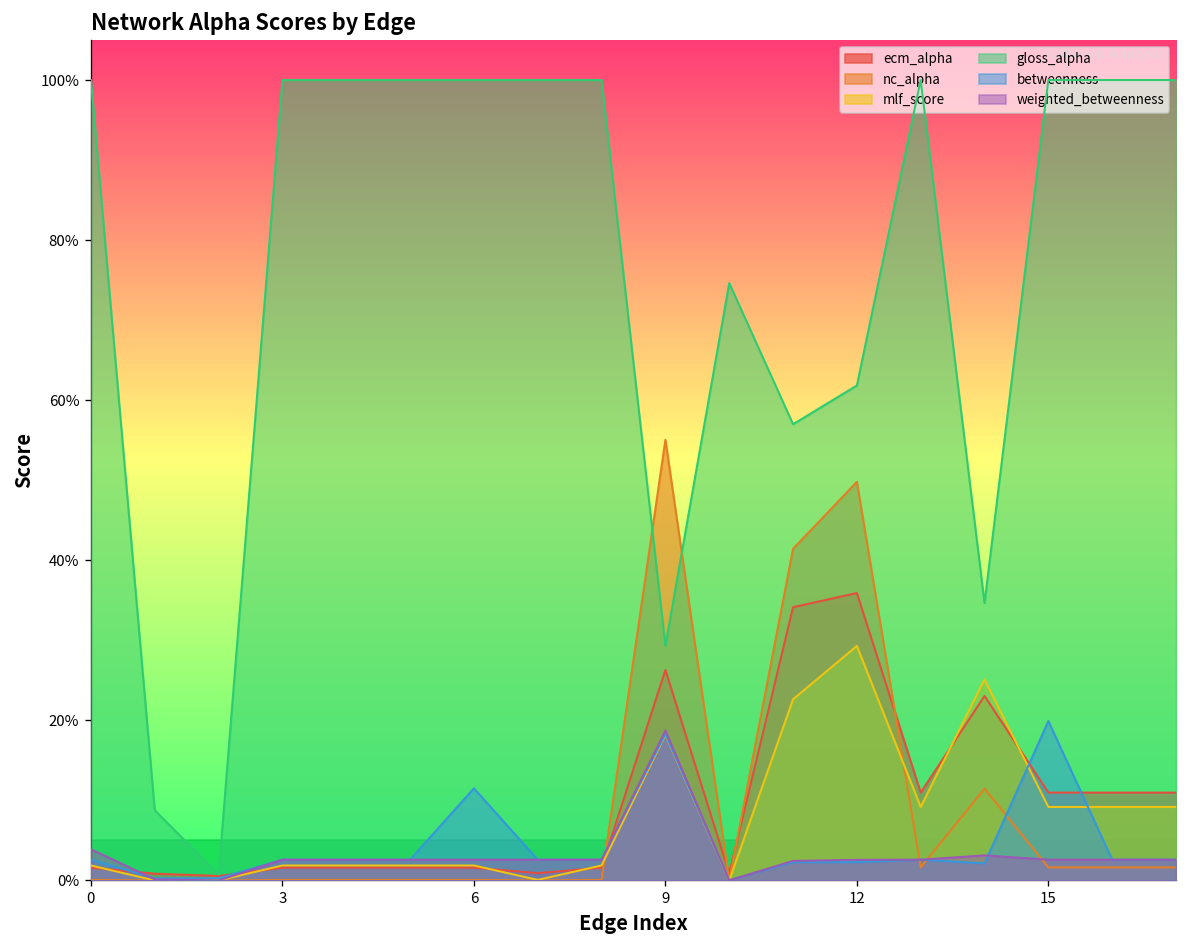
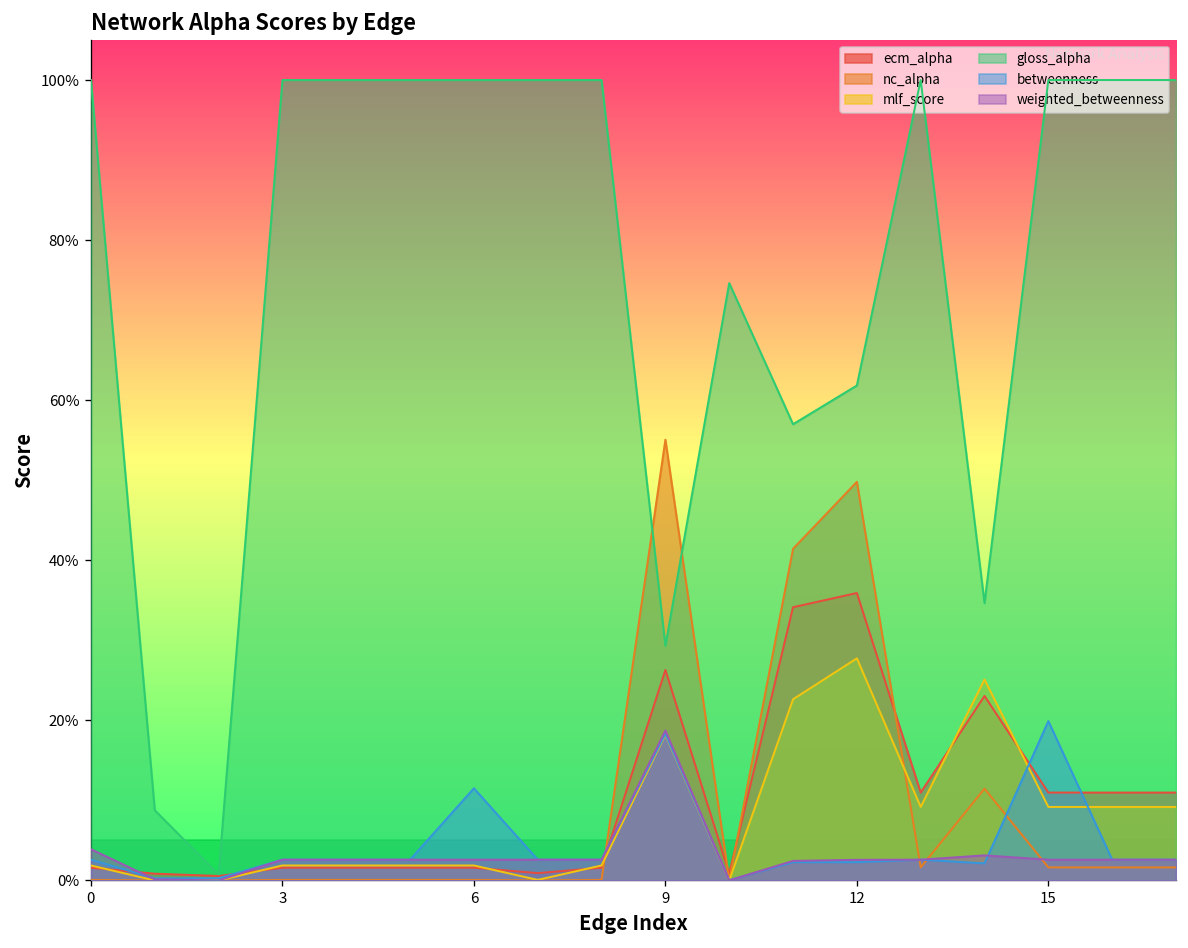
  {
    "mlf_score": {
-     "12": "29%",
+     "12": "28%",
      "15": "9%"
    },
    "gloss_alpha": {
      "0": "100%",
      "6": "100%",
      "9": "29%",
      "12": "62%"
    },
    "betweenness": {
      "6": "12%",
      "15": "20%"
    },
    "weighted_betweenness": {
      "9": "19%"
    }
  }
